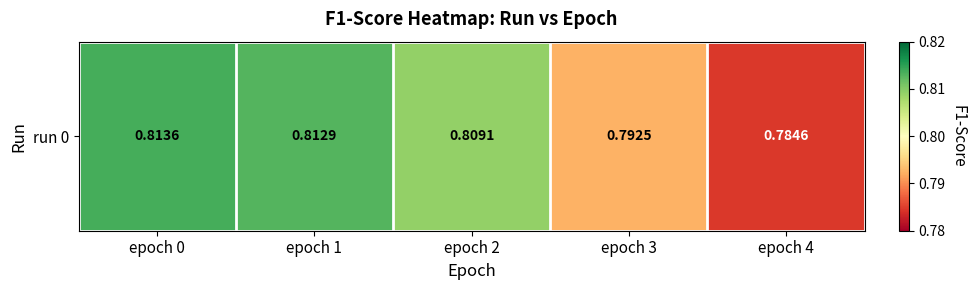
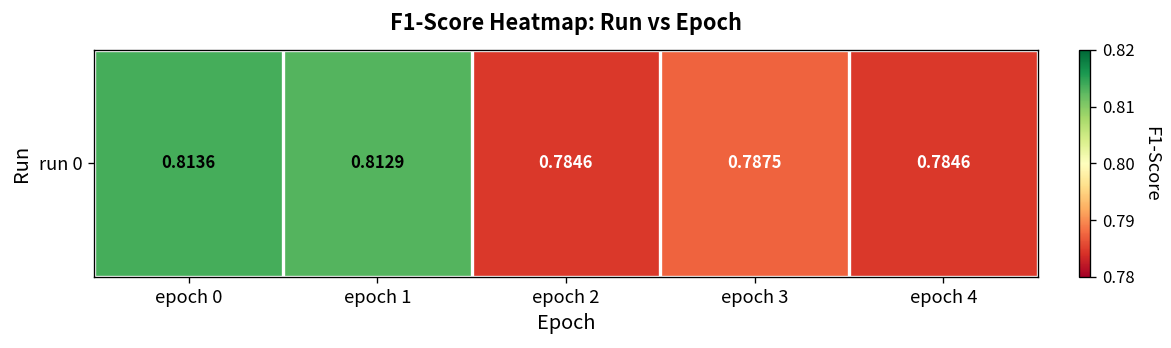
  {
    "run 0": {
      "epoch 0": 0.8136,
      "epoch 1": 0.8129,
-     "epoch 2": 0.8091,
-     "epoch 3": 0.7925,
+     "epoch 2": 0.7846,
+     "epoch 3": 0.7875,
      "epoch 4": 0.7846
    }
  }
